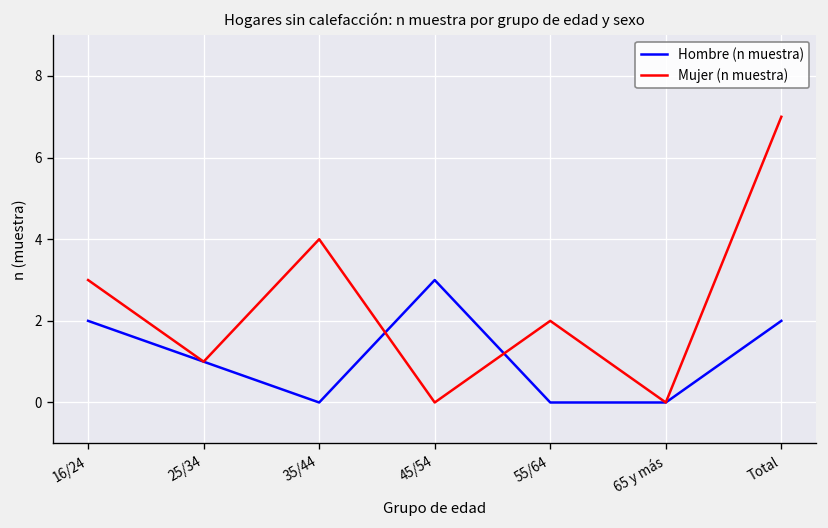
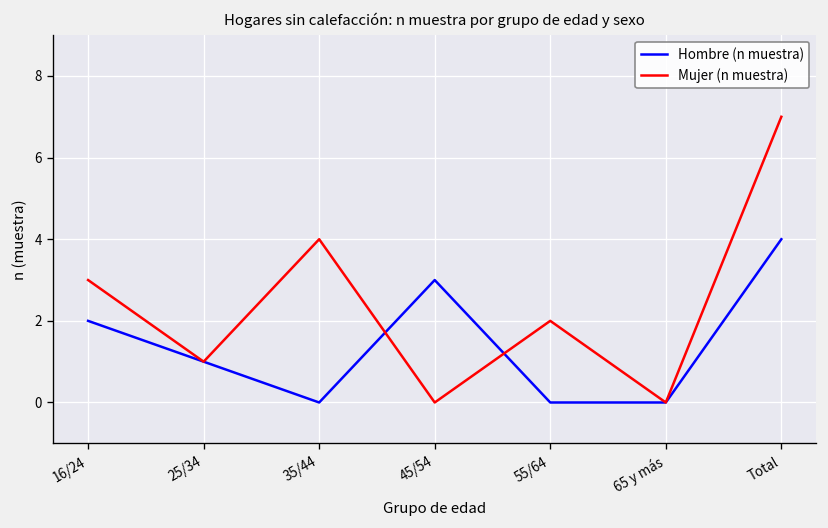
  {
    "Hombre (n muestra)": {
      "16/24": 2,
      "35/44": 0,
      "45/54": 3,
      "55/64": 0,
-     "Total": 2
+     "Total": 4
    },
    "Mujer (n muestra)": {
      "16/24": 3,
      "35/44": 4,
      "45/54": 0,
      "55/64": 2,
      "Total": 7
    }
  }
